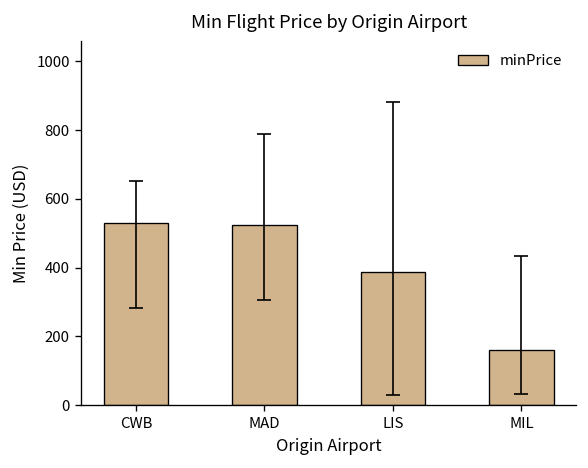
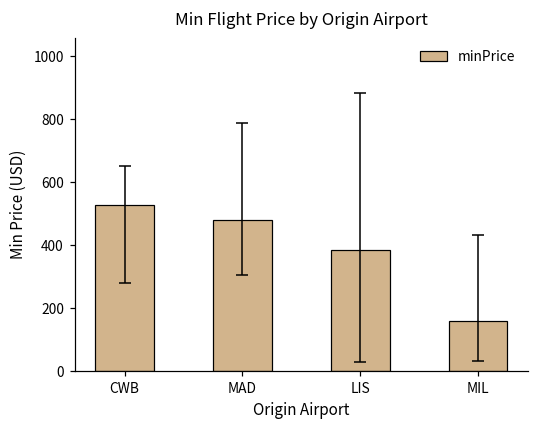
  {
    "minPrice": {
      "CWB": 530,
-     "MAD": 520,
+     "MAD": 480,
      "LIS": 390,
      "MIL": 160
    }
  }
